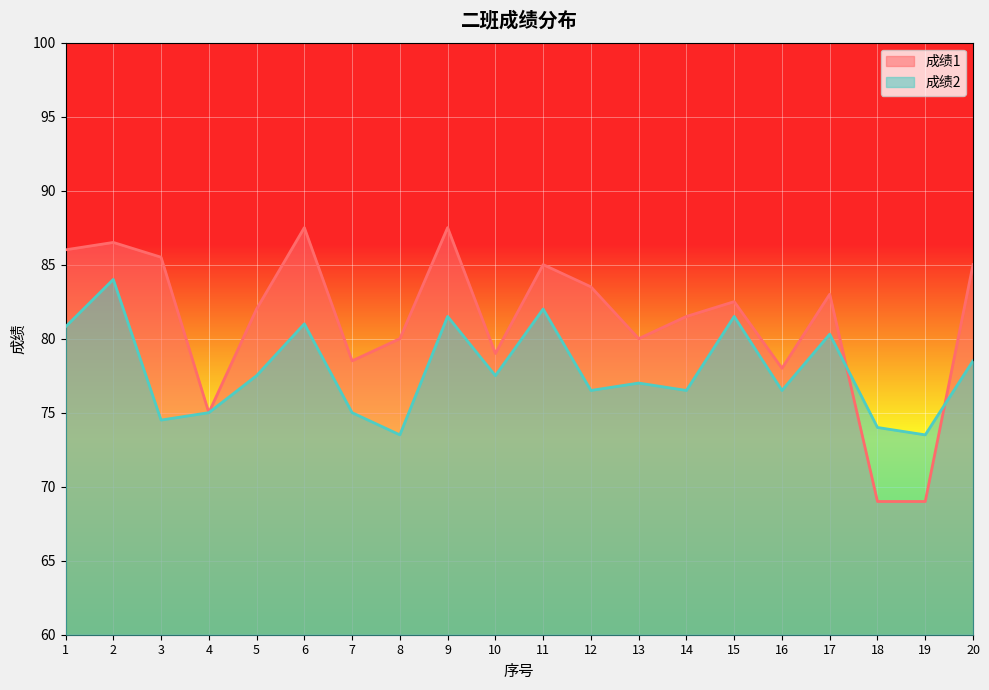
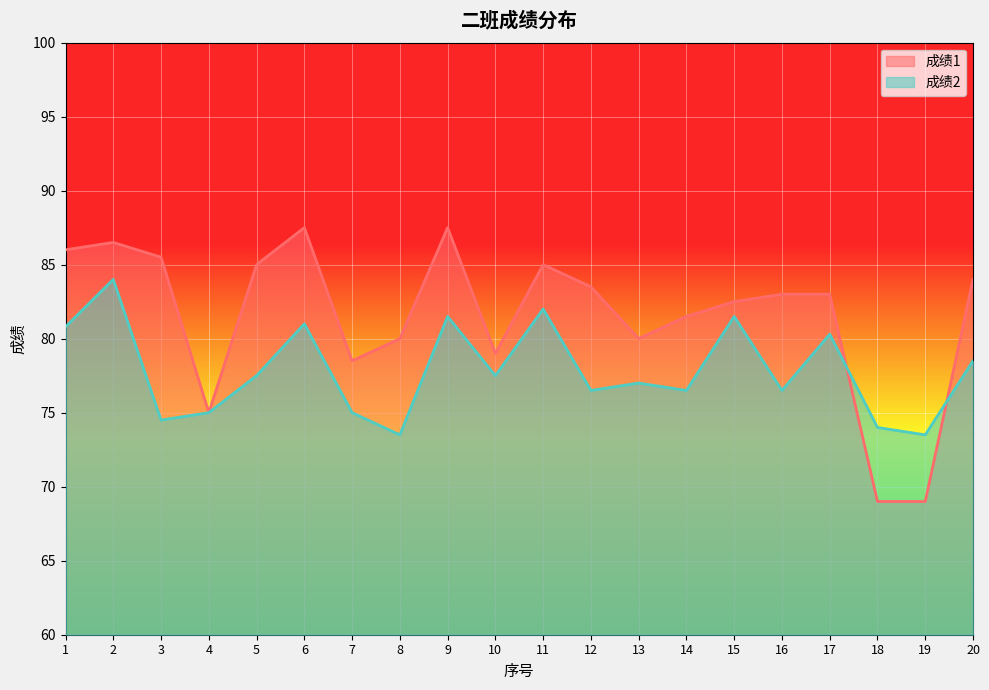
  {
    "成绩1": {
      "1": 86,
      "2": 86.5,
      "3": 85.5,
-     "5": 82,
+     "5": 85,
      "6": 87.5,
      "7": 78.5,
      "8": 80,
      "9": 87.5,
      "10": 79,
      "11": 85,
      "12": 83.5,
      "13": 80,
      "14": 81.5,
      "15": 82.5,
-     "16": 78,
+     "16": 83,
      "17": 83,
      "18": 69,
      "19": 69,
-     "20": 85
+     "20": 84
    },
    "成绩2": {
      "1": 80.8,
      "2": 84,
      "3": 74.5,
      "5": 77.5,
      "6": 81,
      "7": 75,
      "8": 73.5,
      "9": 81.5,
      "10": 77.5,
      "11": 82,
      "12": 76.5,
      "13": 77,
      "14": 76.5,
      "15": 81.5,
      "16": 76.5,
      "17": 80.3,
      "18": 74,
      "19": 73.5,
      "20": 78.5
    }
  }
